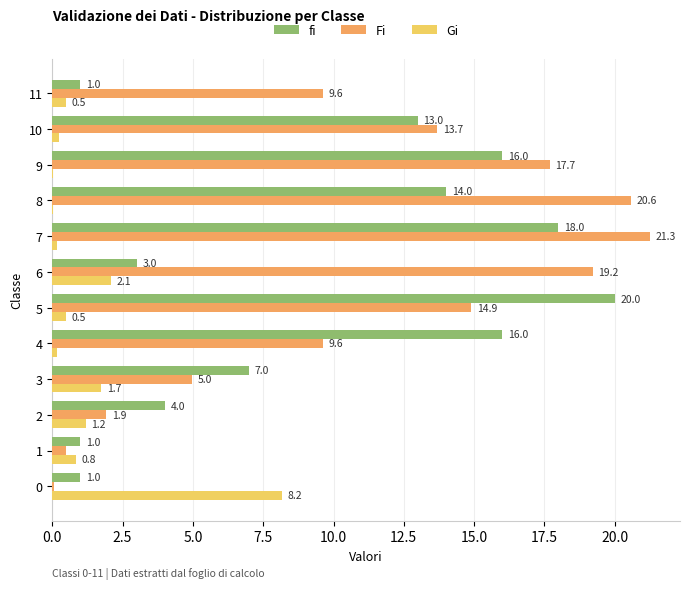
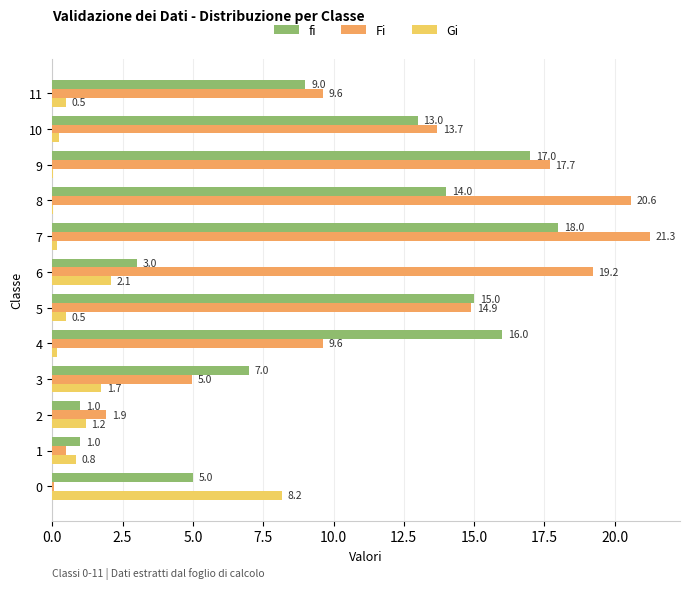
  {
    "fi": {
-     "11": 1.0,
+     "11": 9.0,
      "10": 13.0,
-     "9": 16.0,
+     "9": 17.0,
      "8": 14.0,
      "7": 18.0,
      "6": 3.0,
-     "5": 20.0,
+     "5": 15.0,
      "4": 16.0,
      "3": 7.0,
-     "2": 4.0,
+     "2": 1.0,
      "1": 1.0,
-     "0": 1.0
+     "0": 5.0
    }
  }
